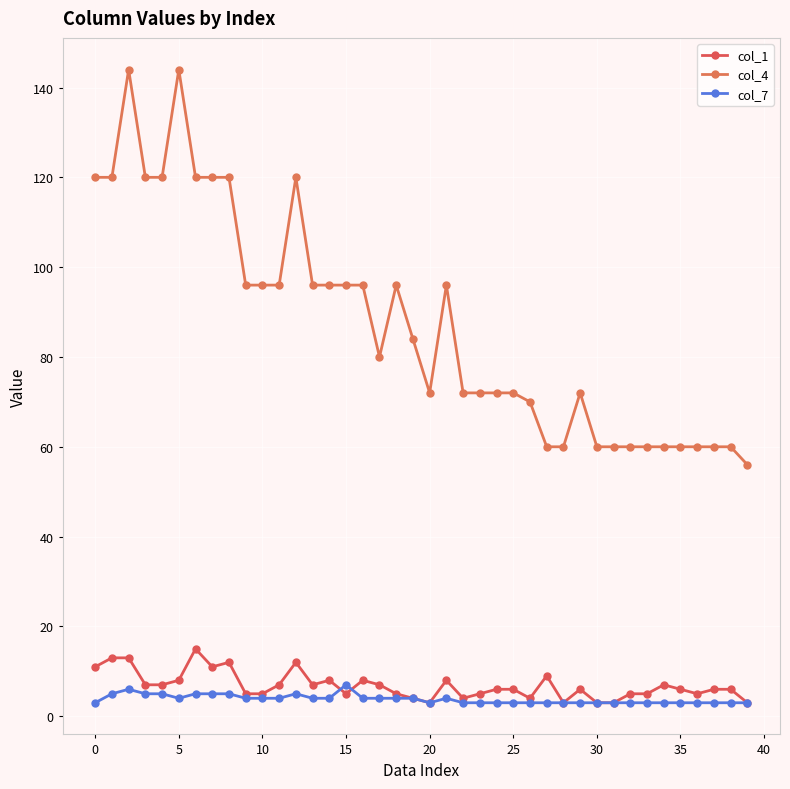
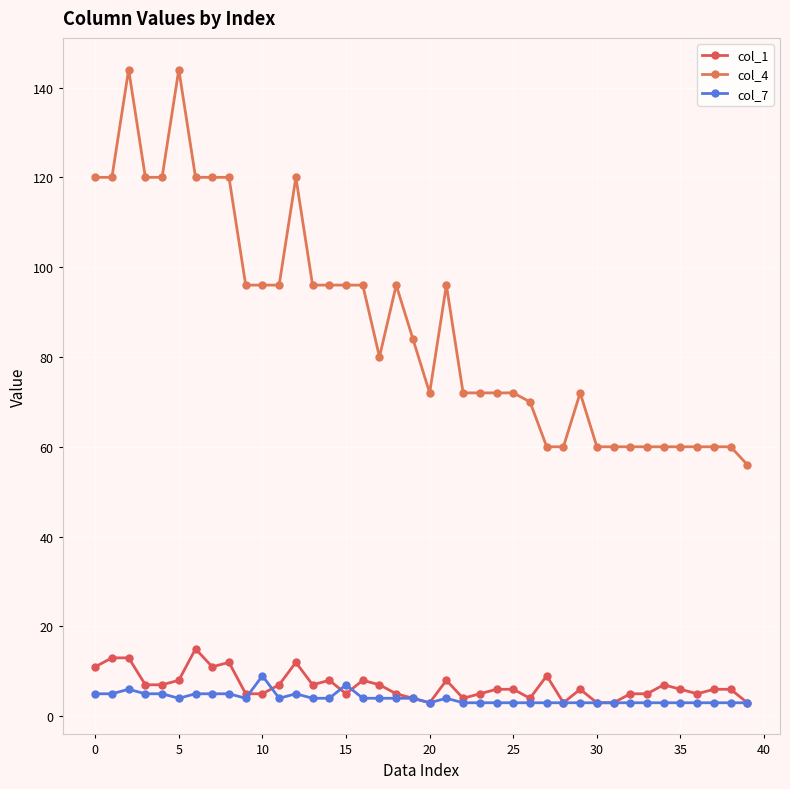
  {
    "col_7": {
-     "0": 3,
+     "0": 5,
      "5": 4,
-     "10": 4,
+     "10": 9,
      "15": 7,
      "25": 3,
      "35": 3
    }
  }
